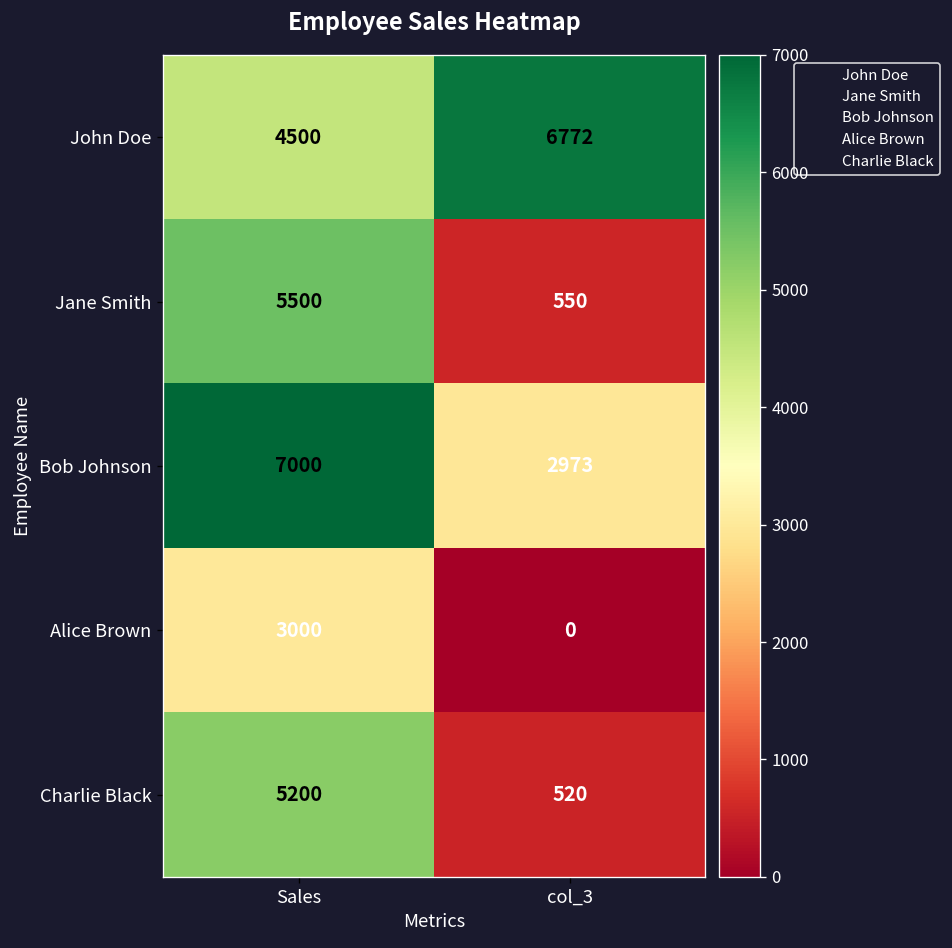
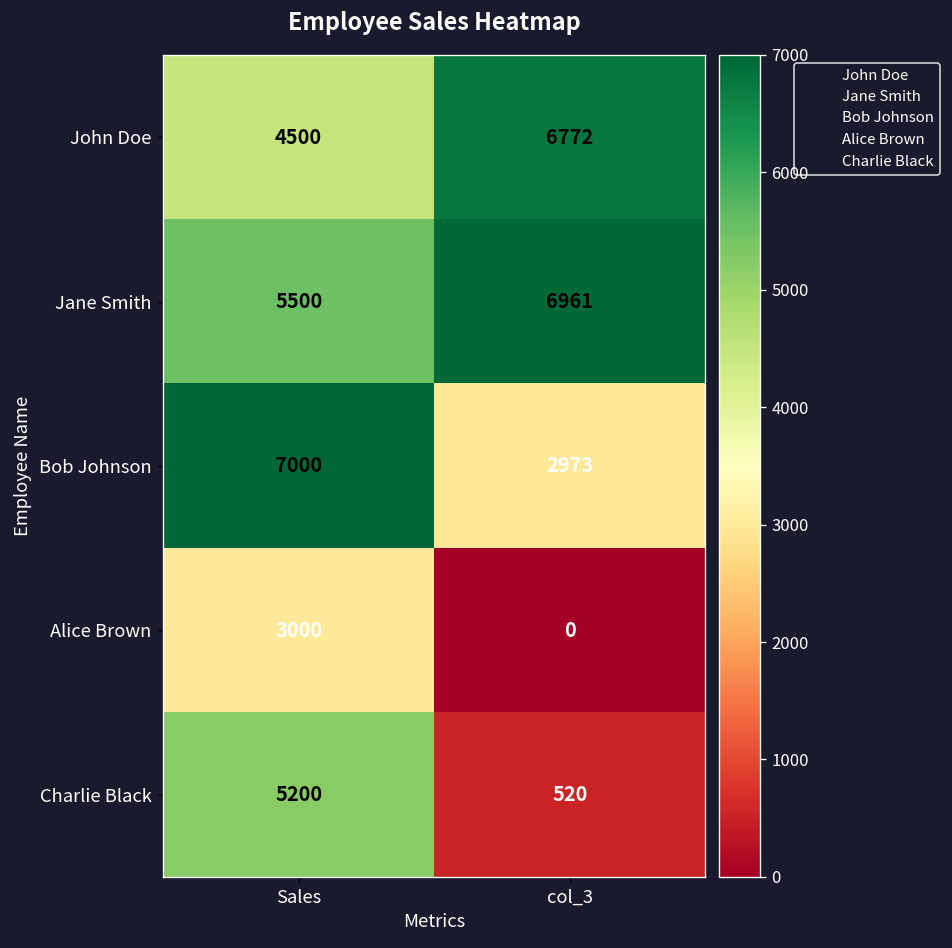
  {
    "John Doe": {
      "Sales": 4500,
      "col_3": 6772
    },
    "Jane Smith": {
      "Sales": 5500,
-     "col_3": 550
+     "col_3": 6961
    },
    "Bob Johnson": {
      "Sales": 7000,
      "col_3": 2973
    },
    "Alice Brown": {
      "Sales": 3000,
      "col_3": 0
    },
    "Charlie Black": {
      "Sales": 5200,
      "col_3": 520
    }
  }
